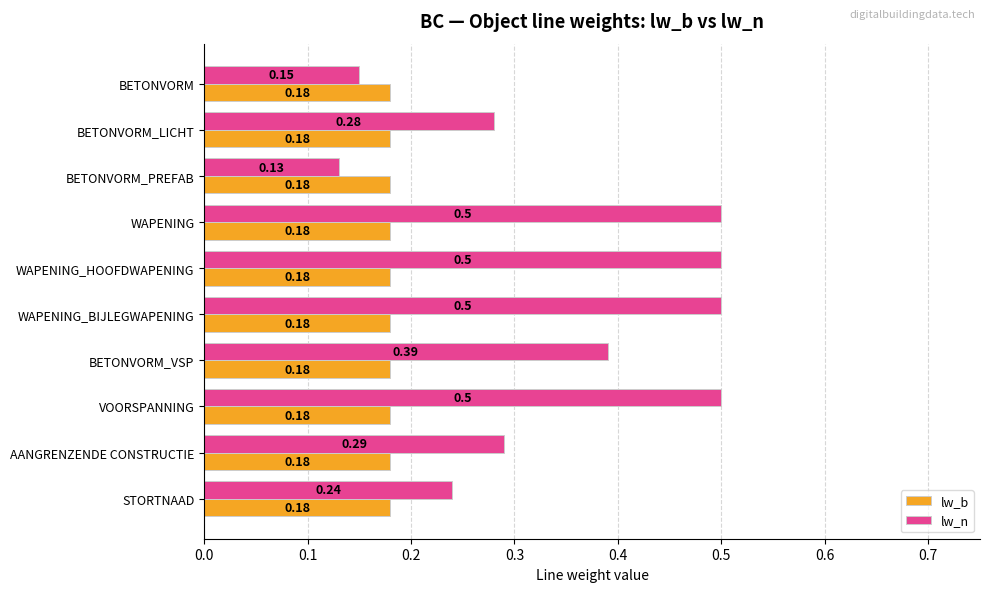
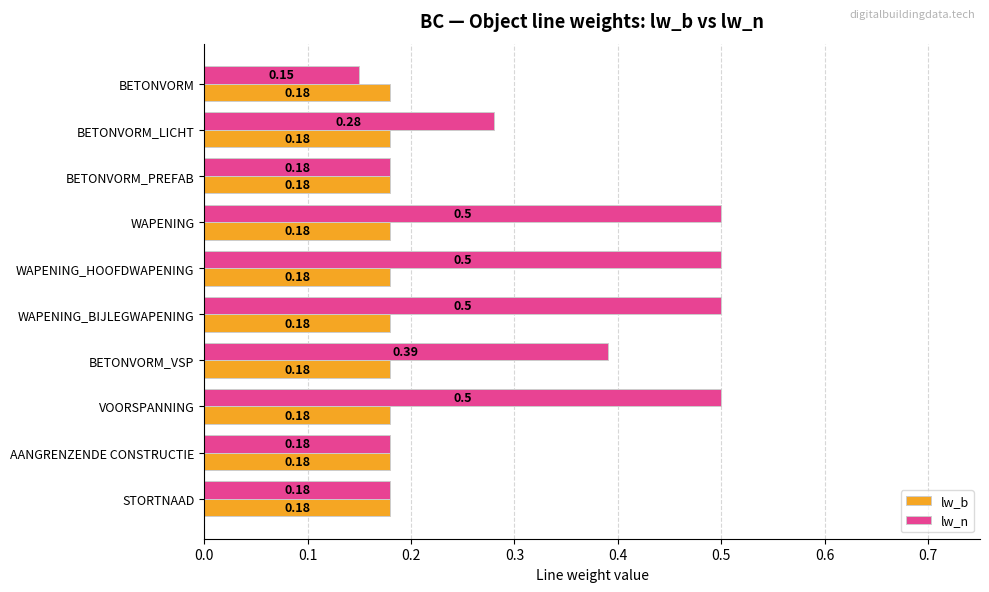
  {
    "lw_b": {
      "BETONVORM": 0.18,
      "BETONVORM_LICHT": 0.18,
      "BETONVORM_PREFAB": 0.18,
      "WAPENING": 0.18,
      "WAPENING_HOOFDWAPENING": 0.18,
      "WAPENING_BIJLEGWAPENING": 0.18,
      "BETONVORM_VSP": 0.18,
      "VOORSPANNING": 0.18,
      "AANGRENZENDE CONSTRUCTIE": 0.18,
      "STORTNAAD": 0.18
    },
    "lw_n": {
      "BETONVORM": 0.15,
      "BETONVORM_LICHT": 0.28,
-     "BETONVORM_PREFAB": 0.13,
+     "BETONVORM_PREFAB": 0.18,
      "WAPENING": 0.5,
      "WAPENING_HOOFDWAPENING": 0.5,
      "WAPENING_BIJLEGWAPENING": 0.5,
      "BETONVORM_VSP": 0.39,
      "VOORSPANNING": 0.5,
-     "AANGRENZENDE CONSTRUCTIE": 0.29,
-     "STORTNAAD": 0.24
+     "AANGRENZENDE CONSTRUCTIE": 0.18,
+     "STORTNAAD": 0.18
    }
  }
